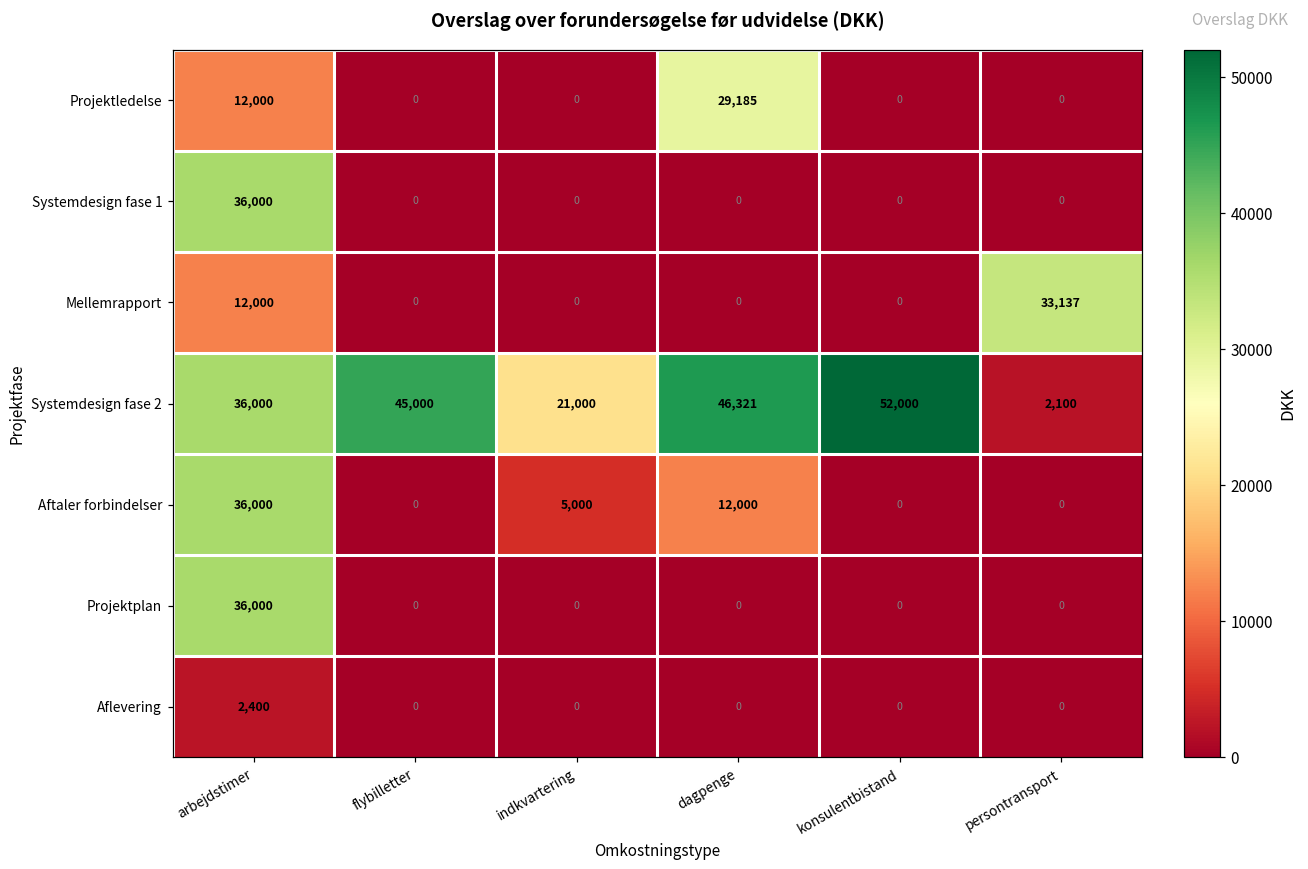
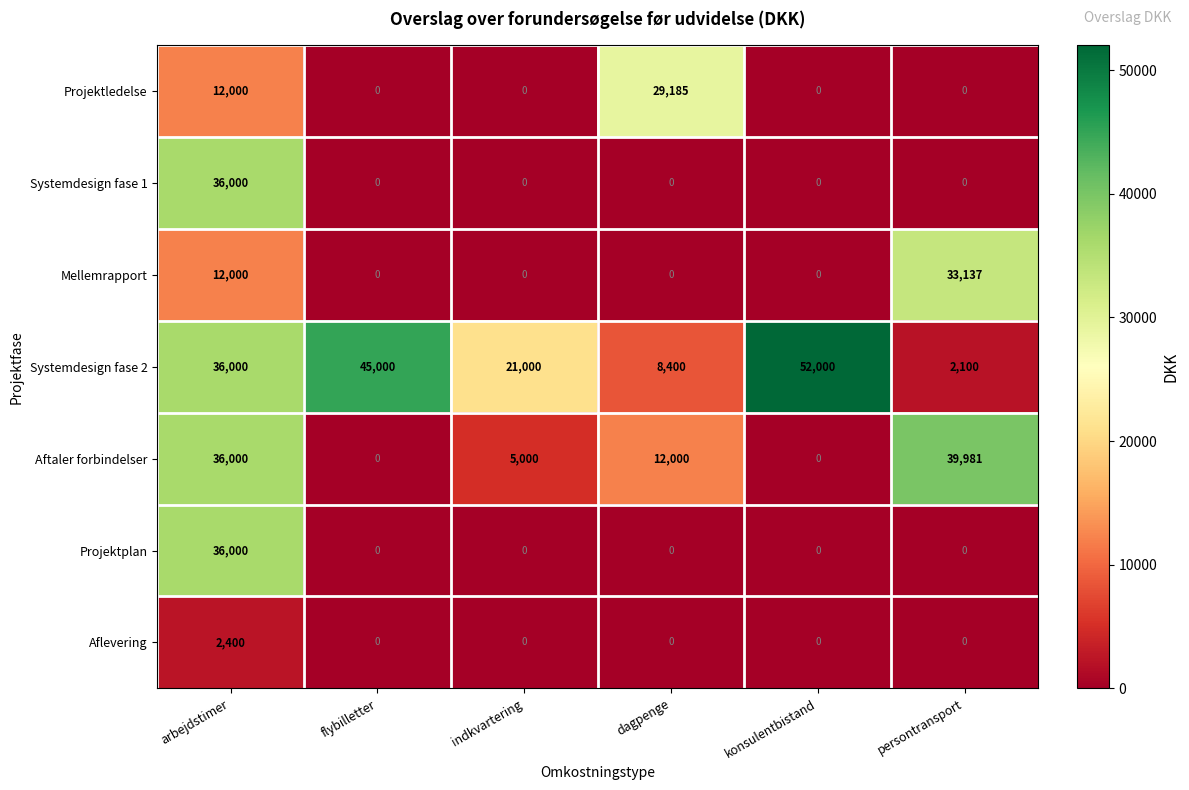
  {
    "Projektledelse": {
      "arbejdstimer": "12,000",
      "flybilletter": "0",
      "indkvartering": "0",
      "dagpenge": "29,185",
      "konsulentbistand": "0",
      "persontransport": "0"
    },
    "Systemdesign fase 1": {
      "arbejdstimer": "36,000",
      "flybilletter": "0",
      "indkvartering": "0",
      "dagpenge": "0",
      "konsulentbistand": "0",
      "persontransport": "0"
    },
    "Mellemrapport": {
      "arbejdstimer": "12,000",
      "flybilletter": "0",
      "indkvartering": "0",
      "dagpenge": "0",
      "konsulentbistand": "0",
      "persontransport": "33,137"
    },
    "Systemdesign fase 2": {
      "arbejdstimer": "36,000",
      "flybilletter": "45,000",
      "indkvartering": "21,000",
-     "dagpenge": "46,321",
+     "dagpenge": "8,400",
      "konsulentbistand": "52,000",
      "persontransport": "2,100"
    },
    "Aftaler forbindelser": {
      "arbejdstimer": "36,000",
      "flybilletter": "0",
      "indkvartering": "5,000",
      "dagpenge": "12,000",
      "konsulentbistand": "0",
-     "persontransport": "0"
+     "persontransport": "39,981"
    },
    "Projektplan": {
      "arbejdstimer": "36,000",
      "flybilletter": "0",
      "indkvartering": "0",
      "dagpenge": "0",
      "konsulentbistand": "0",
      "persontransport": "0"
    },
    "Aflevering": {
      "arbejdstimer": "2,400",
      "flybilletter": "0",
      "indkvartering": "0",
      "dagpenge": "0",
      "konsulentbistand": "0",
      "persontransport": "0"
    }
  }
